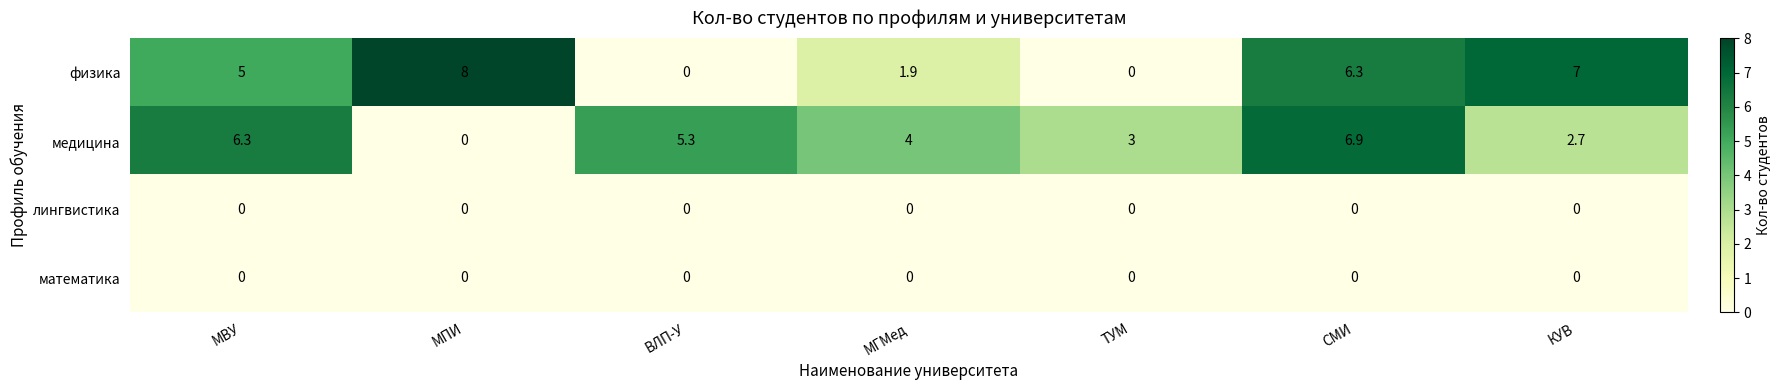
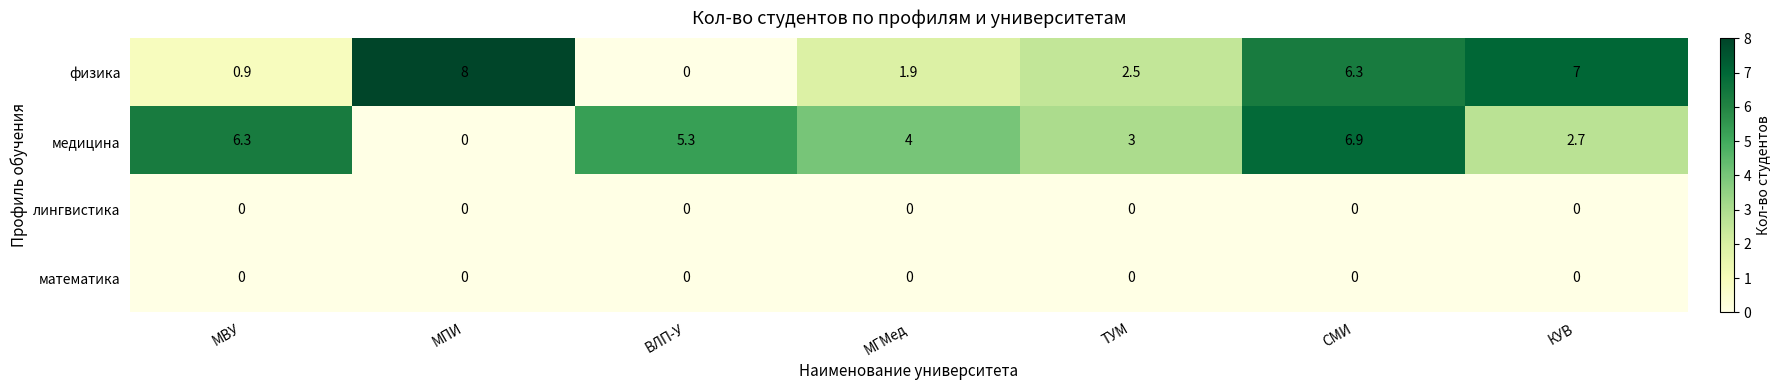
  {
    "физика": {
-     "МВУ": 5,
+     "МВУ": 0.9,
      "МПИ": 8,
      "ВЛП-У": 0,
      "МГМед": 1.9,
-     "ТУМ": 0,
+     "ТУМ": 2.5,
      "СМИ": 6.3,
      "КУВ": 7
    },
    "медицина": {
      "МВУ": 6.3,
      "МПИ": 0,
      "ВЛП-У": 5.3,
      "МГМед": 4,
      "ТУМ": 3,
      "СМИ": 6.9,
      "КУВ": 2.7
    },
    "лингвистика": {
      "МВУ": 0,
      "МПИ": 0,
      "ВЛП-У": 0,
      "МГМед": 0,
      "ТУМ": 0,
      "СМИ": 0,
      "КУВ": 0
    },
    "математика": {
      "МВУ": 0,
      "МПИ": 0,
      "ВЛП-У": 0,
      "МГМед": 0,
      "ТУМ": 0,
      "СМИ": 0,
      "КУВ": 0
    }
  }
